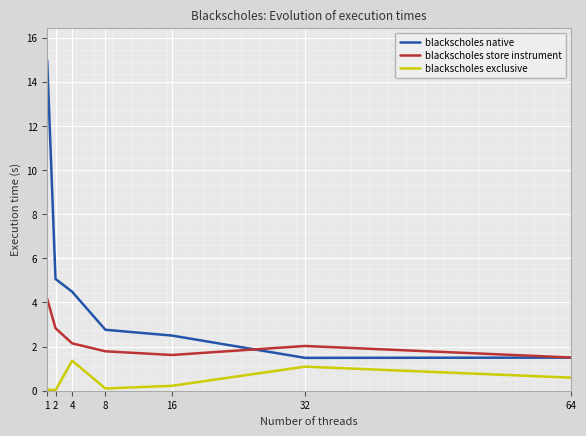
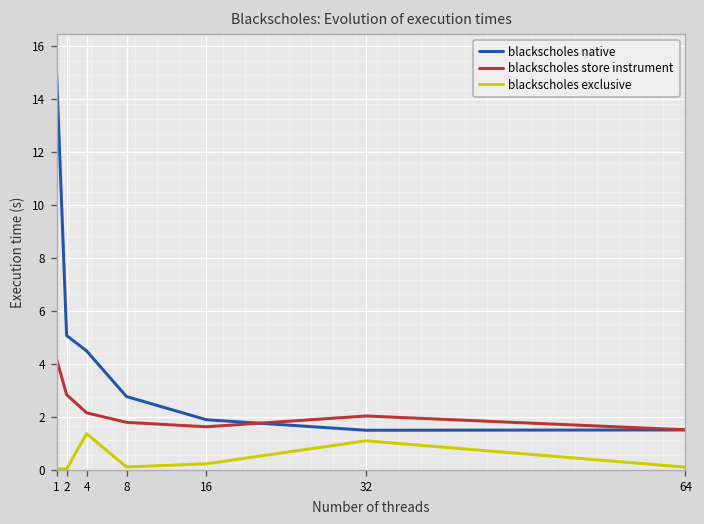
  {
    "blackscholes native": {
      "1": 15.0,
      "2": 5.1,
      "4": 4.5,
      "8": 2.8,
-     "16": 2.5,
+     "16": 1.9,
      "32": 1.5
    },
    "blackscholes store instrument": {
      "1": 4.2,
      "2": 2.8,
      "4": 2.1,
      "8": 1.8,
      "16": 1.6,
      "32": 2.0
    },
    "blackscholes exclusive": {
      "1": 0.0,
      "2": 0.0,
      "4": 1.4,
      "8": 0.1,
      "16": 0.2,
      "32": 1.1,
-     "64": 0.6
+     "64": 0.1
    }
  }
